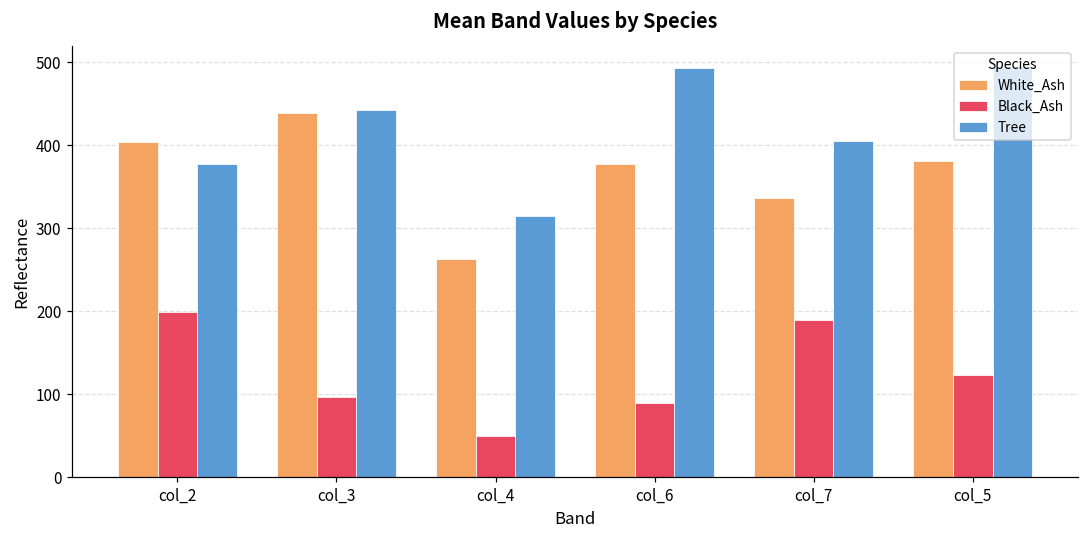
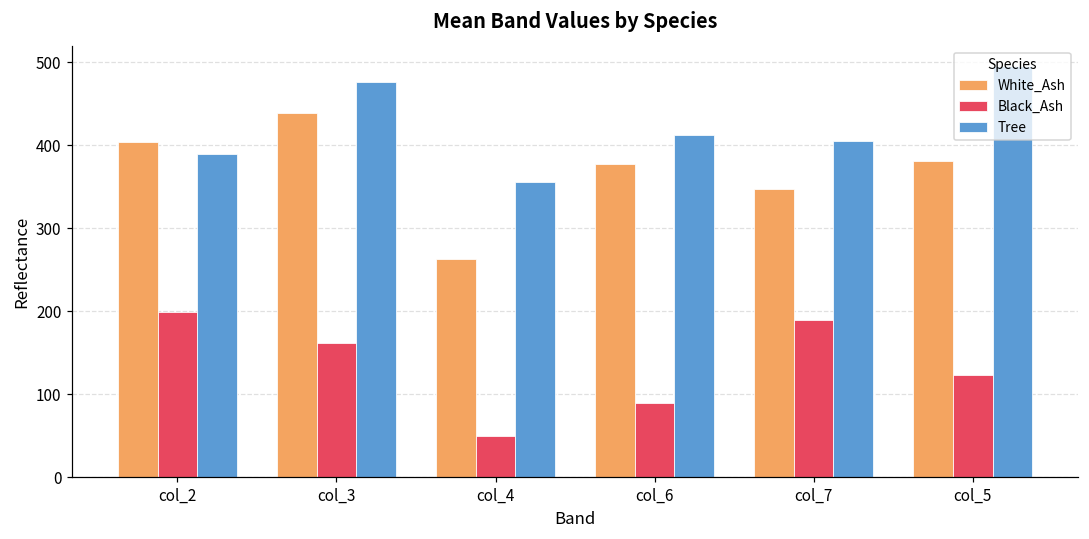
  {
    "White_Ash": {
      "col_2": 400,
      "col_3": 440,
      "col_4": 260,
      "col_6": 380,
-     "col_7": 340,
+     "col_7": 350,
      "col_5": 380
    },
    "Black_Ash": {
      "col_2": 200,
-     "col_3": 100,
+     "col_3": 160,
      "col_4": 50,
      "col_6": 90,
      "col_7": 190,
      "col_5": 120
    },
    "Tree": {
-     "col_2": 380,
-     "col_3": 440,
-     "col_4": 310,
-     "col_6": 490,
+     "col_2": 390,
+     "col_3": 480,
+     "col_4": 360,
+     "col_6": 410,
      "col_7": 400
    }
  }
